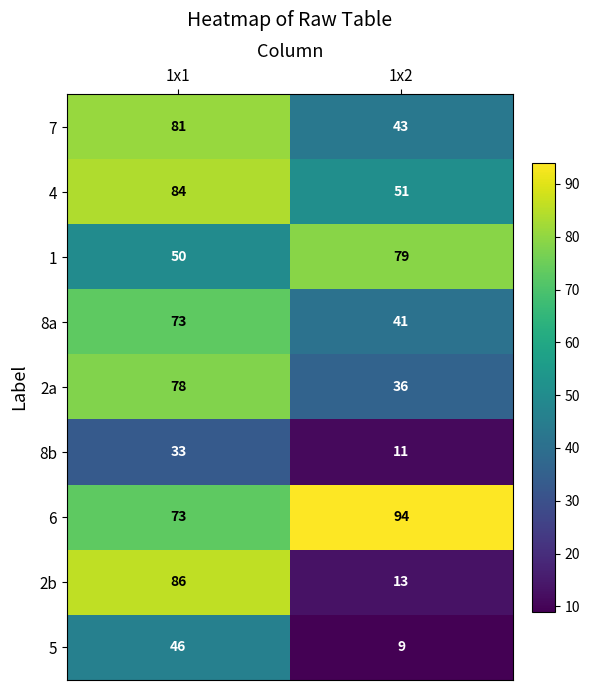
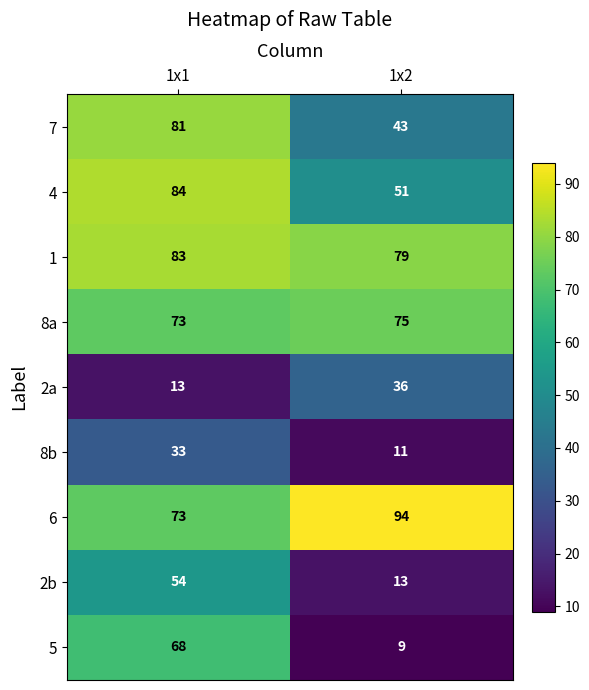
  {
    "7": {
      "1x1": 81,
      "1x2": 43
    },
    "4": {
      "1x1": 84,
      "1x2": 51
    },
    "1": {
-     "1x1": 50,
+     "1x1": 83,
      "1x2": 79
    },
    "8a": {
      "1x1": 73,
-     "1x2": 41
+     "1x2": 75
    },
    "2a": {
-     "1x1": 78,
+     "1x1": 13,
      "1x2": 36
    },
    "8b": {
      "1x1": 33,
      "1x2": 11
    },
    "6": {
      "1x1": 73,
      "1x2": 94
    },
    "2b": {
-     "1x1": 86,
+     "1x1": 54,
      "1x2": 13
    },
    "5": {
-     "1x1": 46,
+     "1x1": 68,
      "1x2": 9
    }
  }
